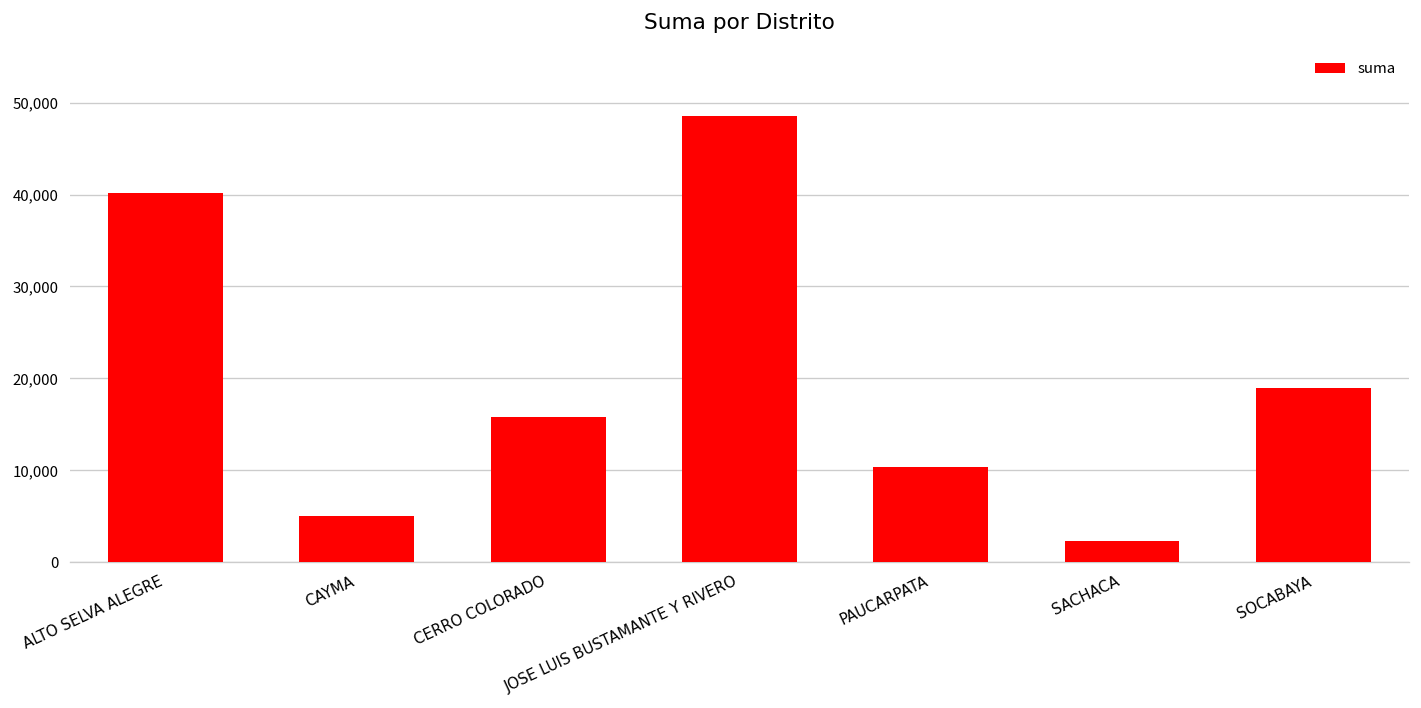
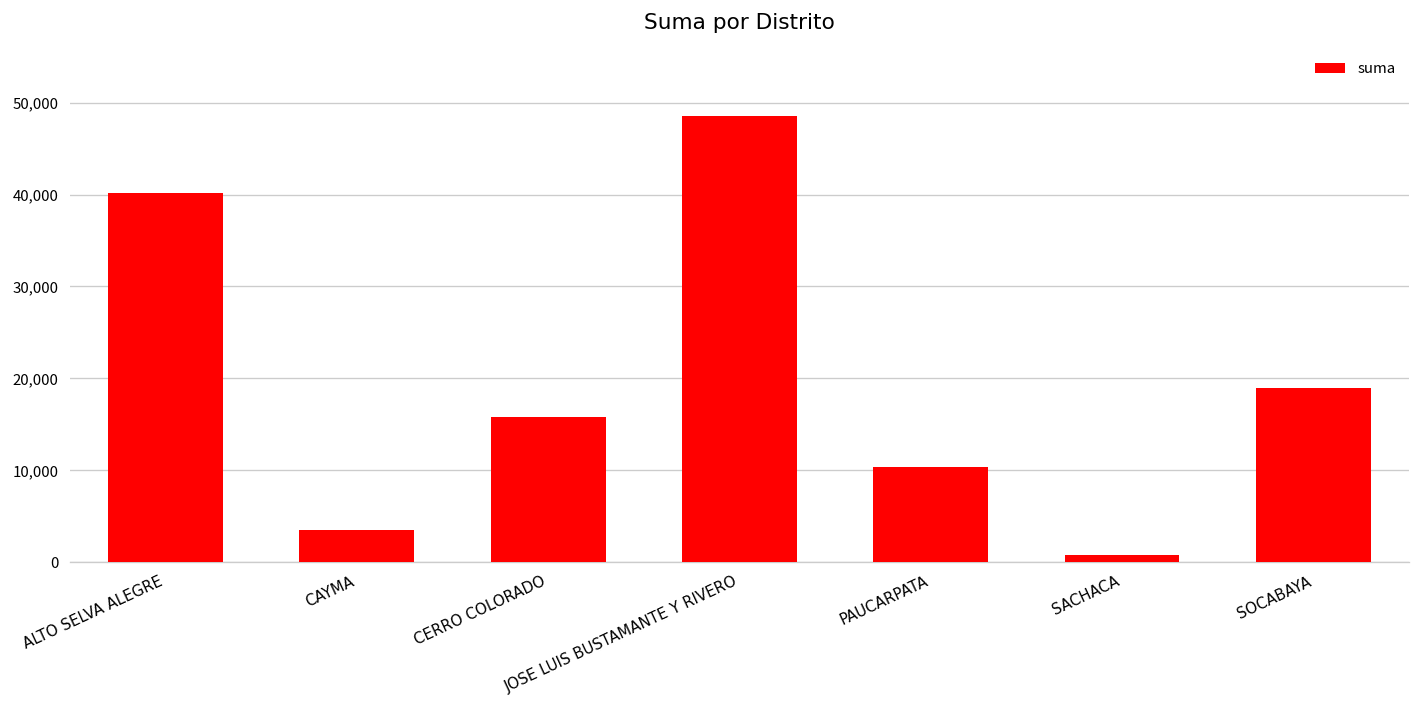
  {
    "ALTO SELVA ALEGRE": "40,000",
-   "CAYMA": "5,000",
+   "CAYMA": "4,000",
    "CERRO COLORADO": "16,000",
    "JOSE LUIS BUSTAMANTE Y RIVERO": "49,000",
    "PAUCARPATA": "10,000",
-   "SACHACA": "2,000",
+   "SACHACA": "1,000",
    "SOCABAYA": "19,000"
  }
